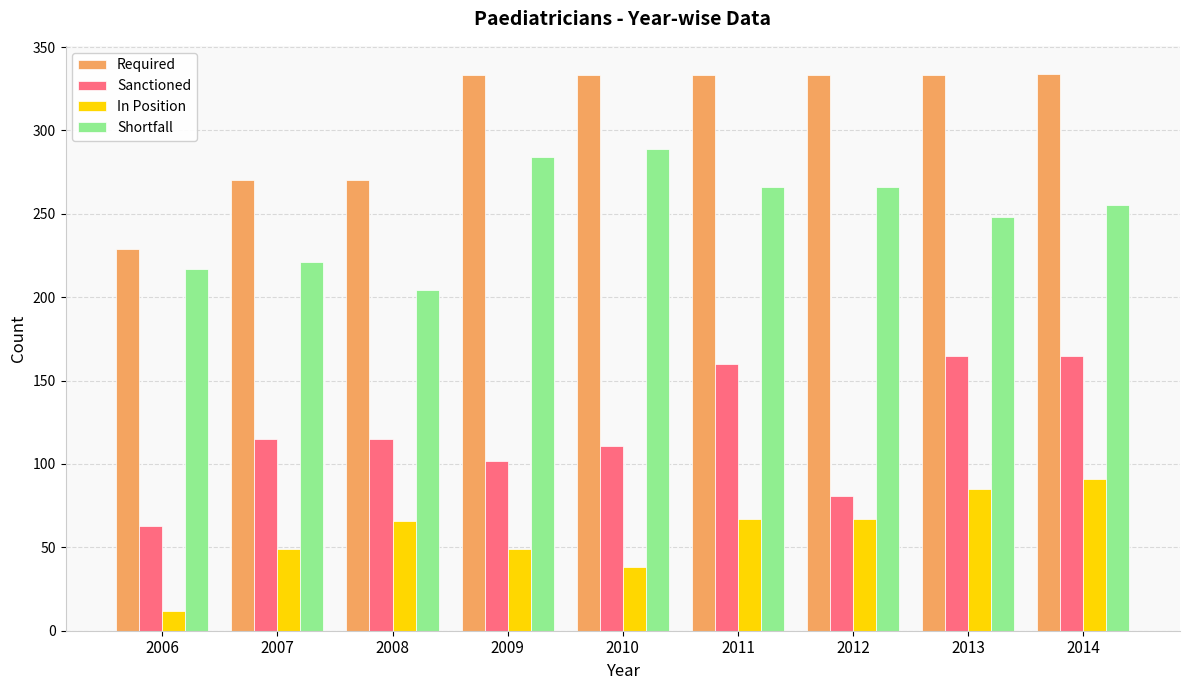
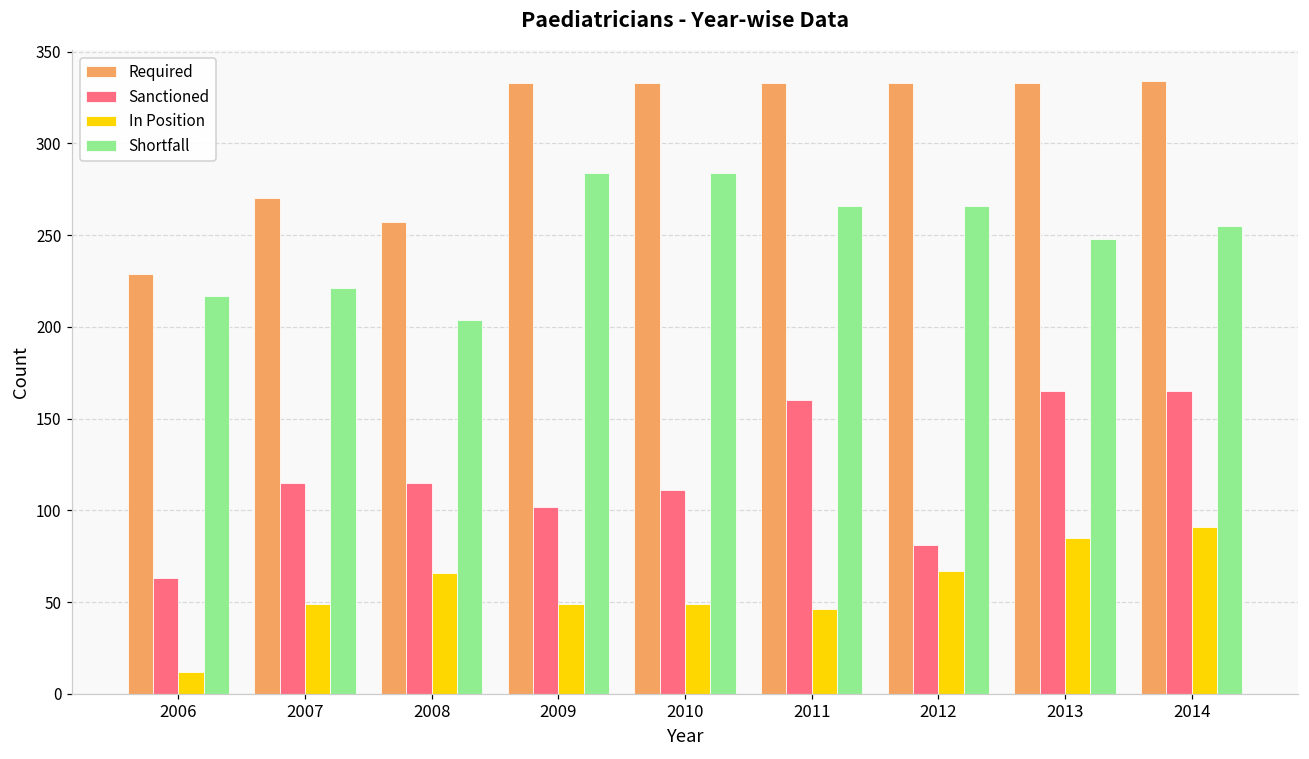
  {
    "Required": {
      "2006": 229,
      "2007": 270,
-     "2008": 270,
+     "2008": 257,
      "2009": 333,
      "2010": 333,
      "2011": 333,
      "2012": 333,
      "2013": 333,
      "2014": 334
    },
    "Sanctioned": {
      "2006": 63,
      "2007": 115,
      "2008": 115,
      "2009": 102,
      "2010": 111,
      "2011": 160,
      "2012": 81,
      "2013": 165,
      "2014": 165
    },
    "In Position": {
      "2006": 12,
      "2007": 49,
      "2008": 66,
      "2009": 49,
-     "2010": 38,
-     "2011": 67,
+     "2010": 49,
+     "2011": 46,
      "2012": 67,
      "2013": 85,
      "2014": 91
    },
    "Shortfall": {
      "2006": 217,
      "2007": 221,
      "2008": 204,
      "2009": 284,
-     "2010": 289,
+     "2010": 284,
      "2011": 266,
      "2012": 266,
      "2013": 248,
      "2014": 255
    }
  }
